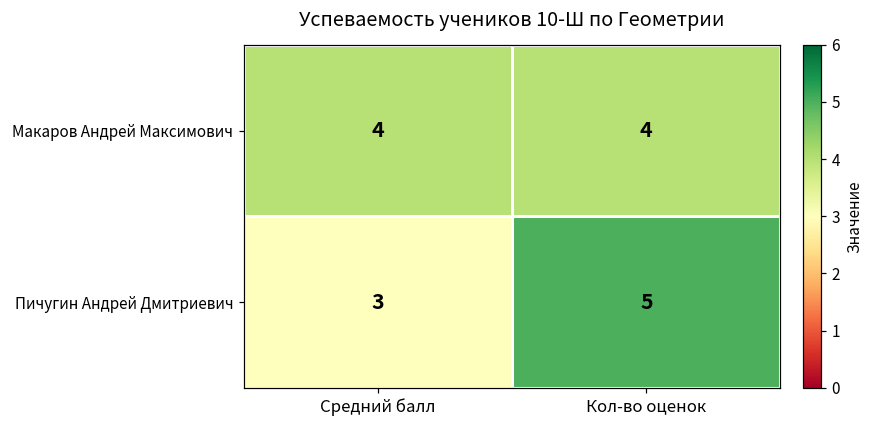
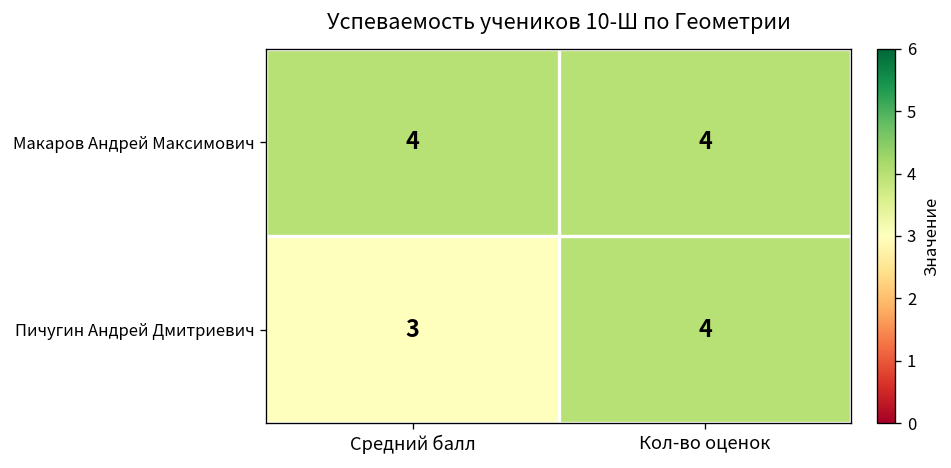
  {
    "Макаров Андрей Максимович": {
      "Средний балл": 4,
      "Кол-во оценок": 4
    },
    "Пичугин Андрей Дмитриевич": {
      "Средний балл": 3,
-     "Кол-во оценок": 5
+     "Кол-во оценок": 4
    }
  }
